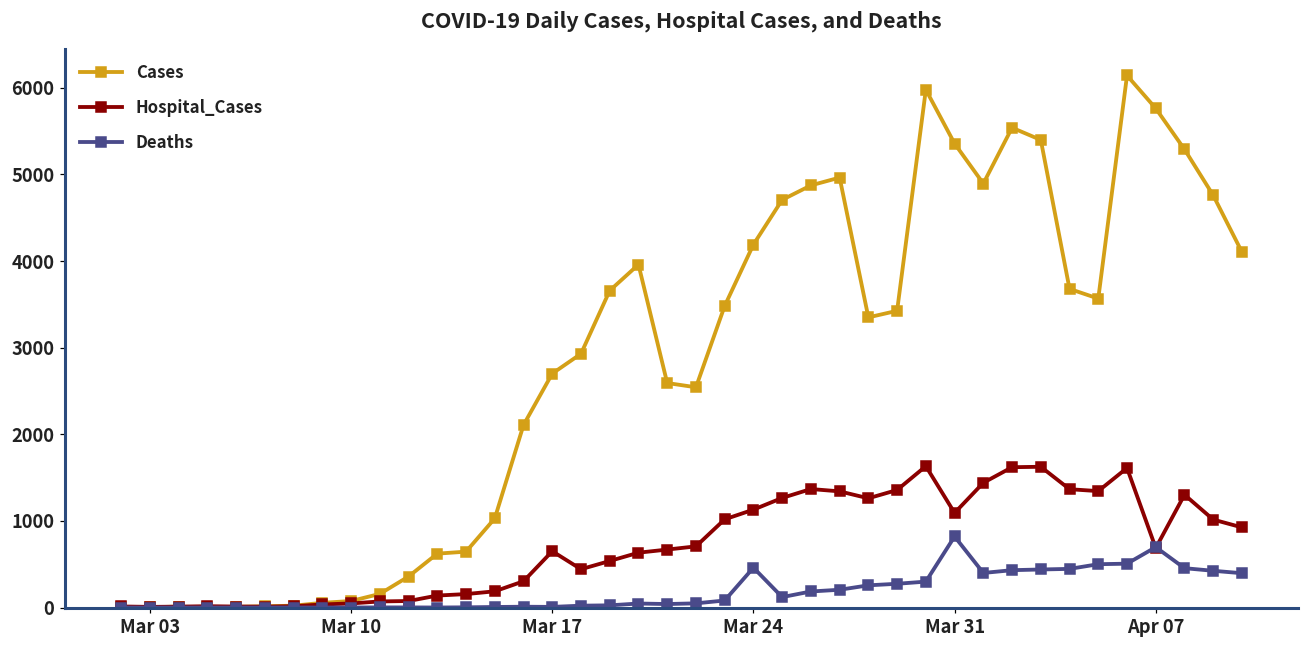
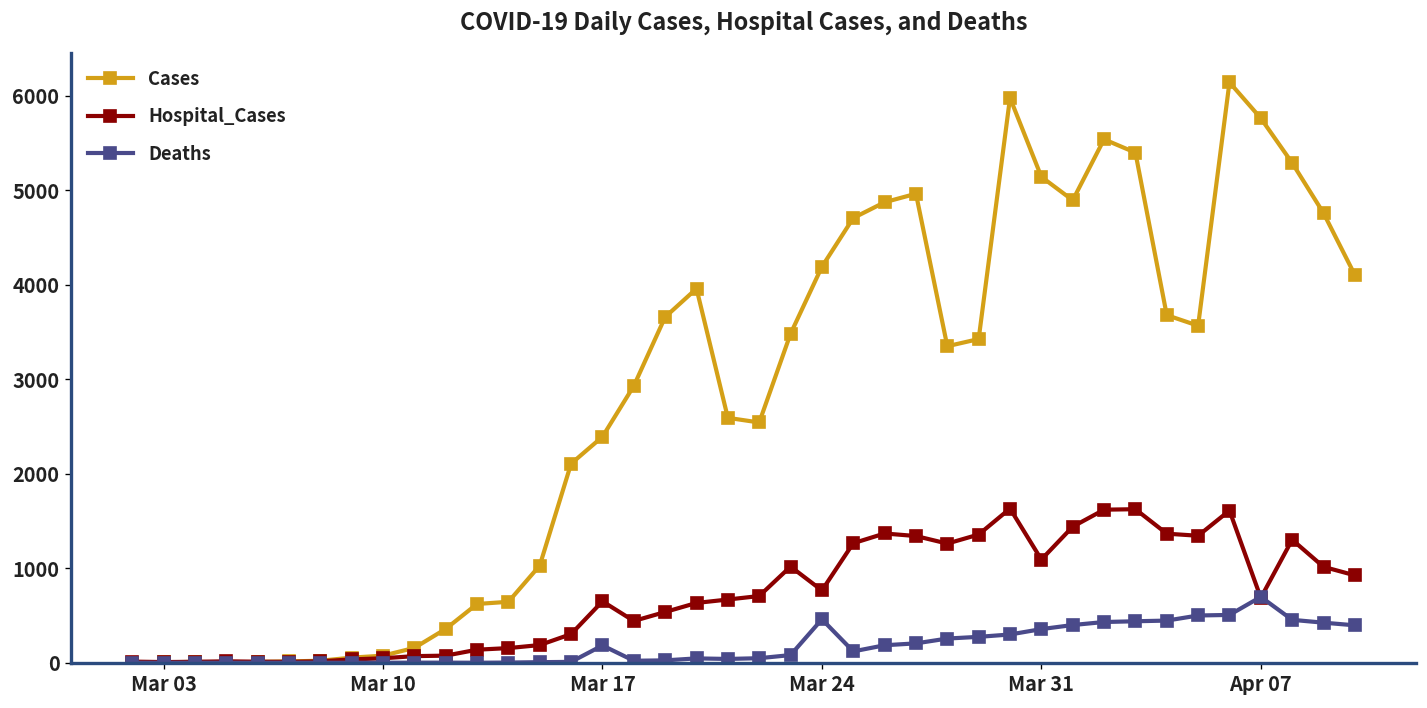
  {
    "Cases": {
-     "Mar 17": 2700,
+     "Mar 17": 2400,
      "Mar 24": 4200,
-     "Mar 31": 5400,
+     "Mar 31": 5100,
      "Apr 07": 5800
    },
    "Hospital_Cases": {
      "Mar 17": 700,
-     "Mar 24": 1100,
+     "Mar 24": 800,
      "Mar 31": 1100
    },
    "Deaths": {
      "Mar 10": 0,
-     "Mar 17": 0,
+     "Mar 17": 200,
      "Mar 24": 500,
-     "Mar 31": 800
+     "Mar 31": 400
    }
  }
